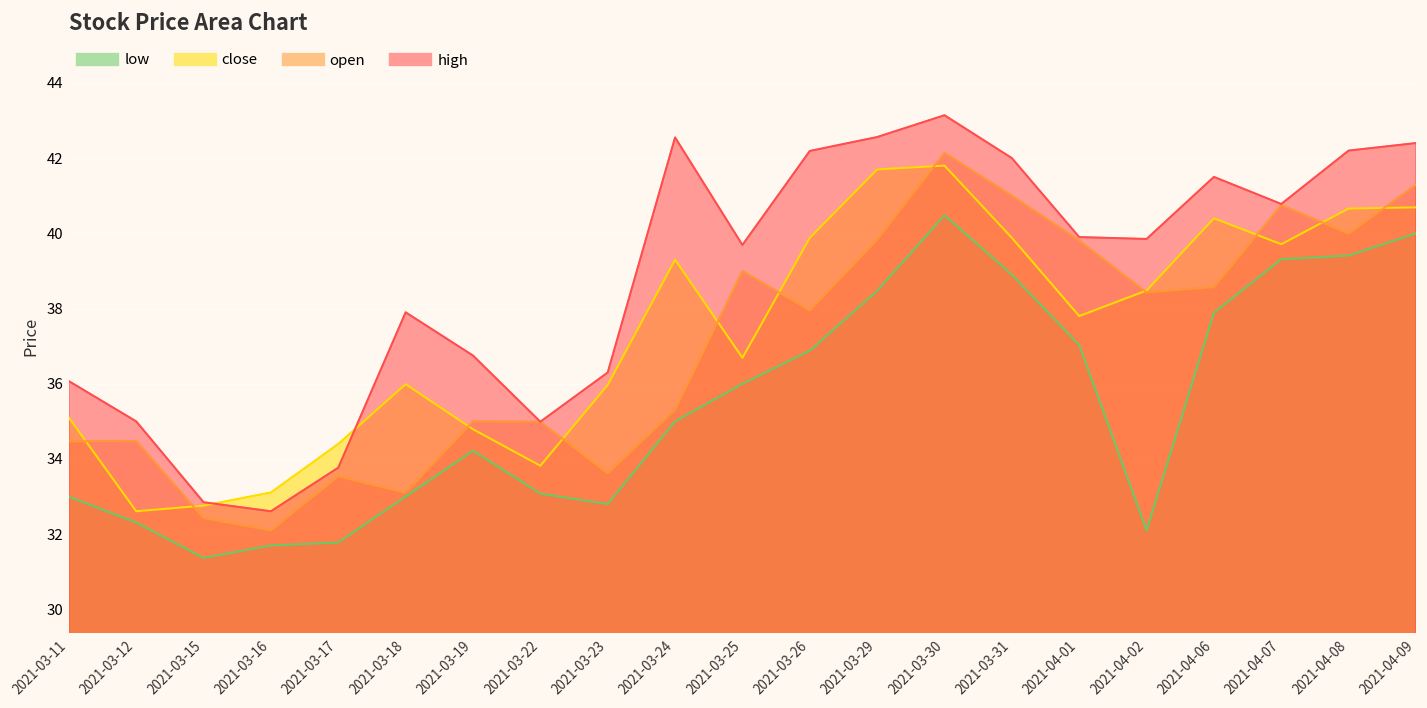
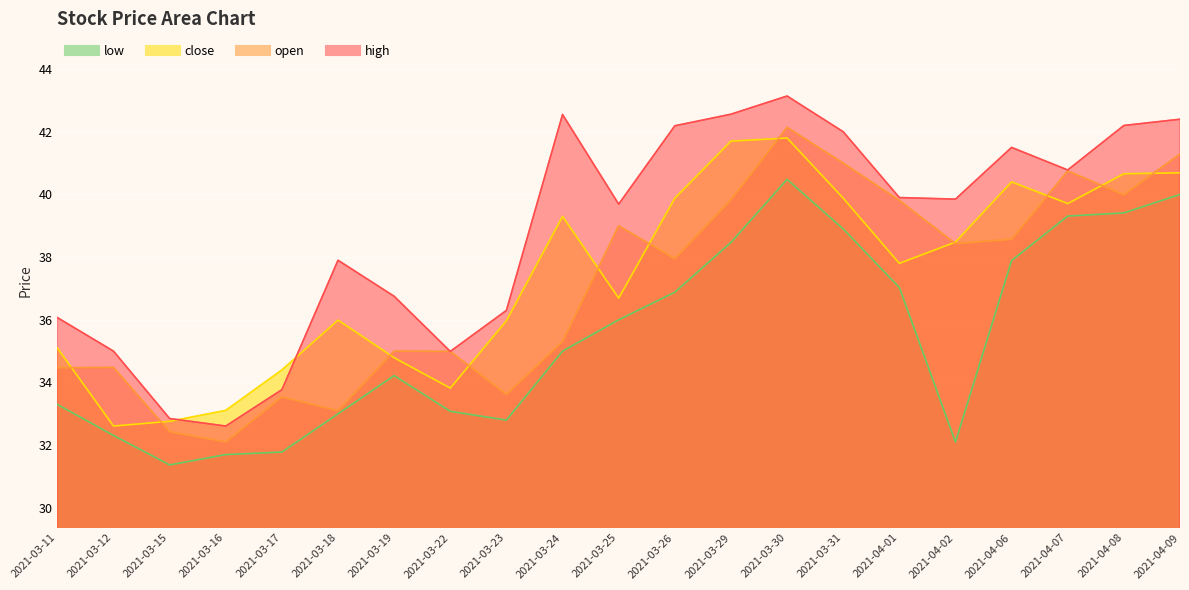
  {
    "low": {
-     "2021-03-11": 33.0,
+     "2021-03-11": 33.3,
      "2021-03-12": 32.3,
      "2021-03-15": 31.4,
      "2021-03-16": 31.7,
      "2021-03-17": 31.8,
      "2021-03-18": 33.0,
      "2021-03-19": 34.2,
      "2021-03-22": 33.1,
      "2021-03-23": 32.8,
      "2021-03-24": 35.0,
      "2021-03-25": 36.0,
      "2021-03-26": 36.9,
      "2021-03-29": 38.5,
      "2021-03-30": 40.5,
      "2021-03-31": 38.9,
      "2021-04-01": 37.0,
      "2021-04-02": 32.1,
      "2021-04-06": 37.9,
      "2021-04-07": 39.3,
      "2021-04-08": 39.4,
      "2021-04-09": 40.0
    },
    "close": {
      "2021-03-11": 35.1,
      "2021-03-12": 32.6,
      "2021-03-15": 32.8,
      "2021-03-16": 33.1,
      "2021-03-17": 34.4,
      "2021-03-18": 36.0,
      "2021-03-19": 34.8,
      "2021-03-22": 33.8,
      "2021-03-23": 36.0,
      "2021-03-24": 39.3,
      "2021-03-25": 36.7,
      "2021-03-26": 39.9,
      "2021-03-29": 41.7,
      "2021-03-30": 41.8,
      "2021-03-31": 39.9,
      "2021-04-01": 37.8,
      "2021-04-06": 40.4,
      "2021-04-07": 39.7,
      "2021-04-08": 40.7,
      "2021-04-09": 40.7
    },
    "open": {
      "2021-03-11": 34.5,
      "2021-03-12": 34.5,
      "2021-03-15": 32.4,
      "2021-03-16": 32.1,
      "2021-03-17": 33.5,
      "2021-03-18": 33.1,
      "2021-03-19": 35.0,
      "2021-03-23": 33.6,
      "2021-03-24": 35.3,
      "2021-03-25": 39.0,
      "2021-03-26": 38.0,
      "2021-03-29": 39.8,
      "2021-03-30": 42.1,
      "2021-03-31": 41.0,
      "2021-04-01": 39.8,
      "2021-04-06": 38.6,
      "2021-04-08": 40.0,
      "2021-04-09": 41.3
    },
    "high": {
      "2021-03-11": 36.1,
      "2021-03-12": 35.0,
      "2021-03-15": 32.9,
      "2021-03-16": 32.6,
      "2021-03-17": 33.8,
      "2021-03-18": 37.9,
      "2021-03-19": 36.8,
      "2021-03-23": 36.3,
      "2021-03-24": 42.6,
      "2021-03-25": 39.7,
      "2021-03-26": 42.2,
      "2021-03-29": 42.6,
      "2021-03-30": 43.1,
      "2021-03-31": 42.0,
      "2021-04-01": 39.9,
      "2021-04-02": 39.9,
      "2021-04-06": 41.5,
      "2021-04-08": 42.2,
      "2021-04-09": 42.4
    }
  }
